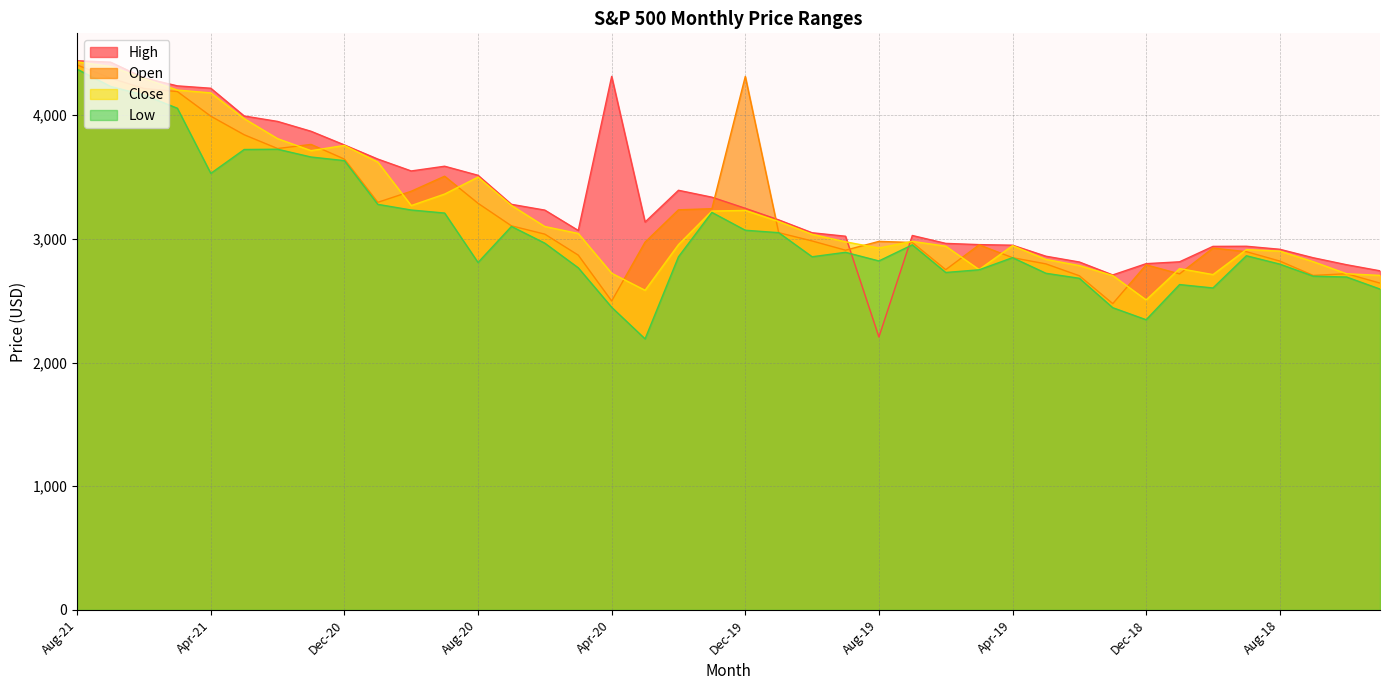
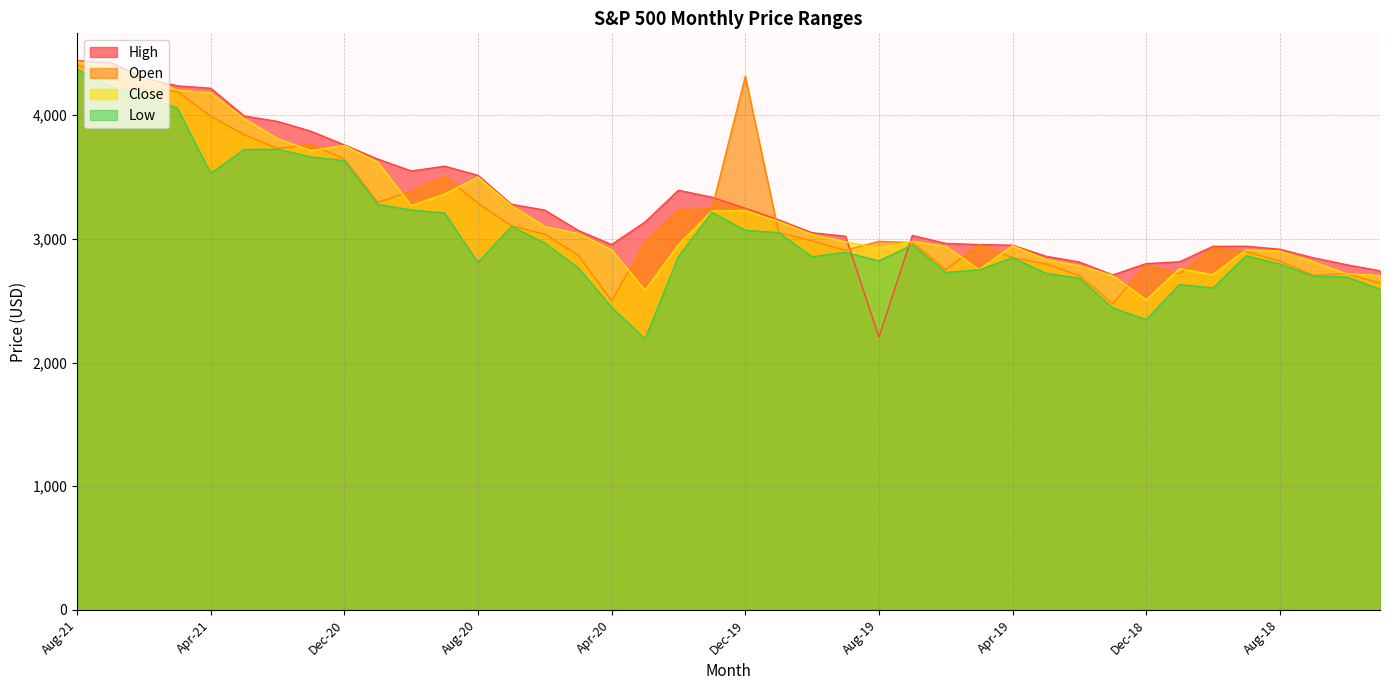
  {
    "High": {
      "Apr-21": "4,220",
-     "Apr-20": "4,310",
+     "Apr-20": "2,950",
      "Aug-19": "2,210"
    },
    "Open": {
      "Aug-21": "4,410",
      "Apr-21": "3,990",
      "Aug-20": "3,290",
      "Apr-20": "2,500",
      "Dec-19": "4,310",
      "Aug-19": "2,980",
      "Aug-18": "2,820"
    },
    "Close": {
      "Apr-21": "4,180",
-     "Apr-20": "2,720",
+     "Apr-20": "2,910",
      "Aug-19": "2,930",
      "Dec-18": "2,510"
    },
    "Low": {
      "Aug-21": "4,370",
      "Apr-21": "3,530",
      "Aug-20": "2,810",
      "Apr-20": "2,450",
      "Dec-19": "3,070",
      "Aug-19": "2,820",
      "Dec-18": "2,350",
      "Aug-18": "2,800"
    }
  }
